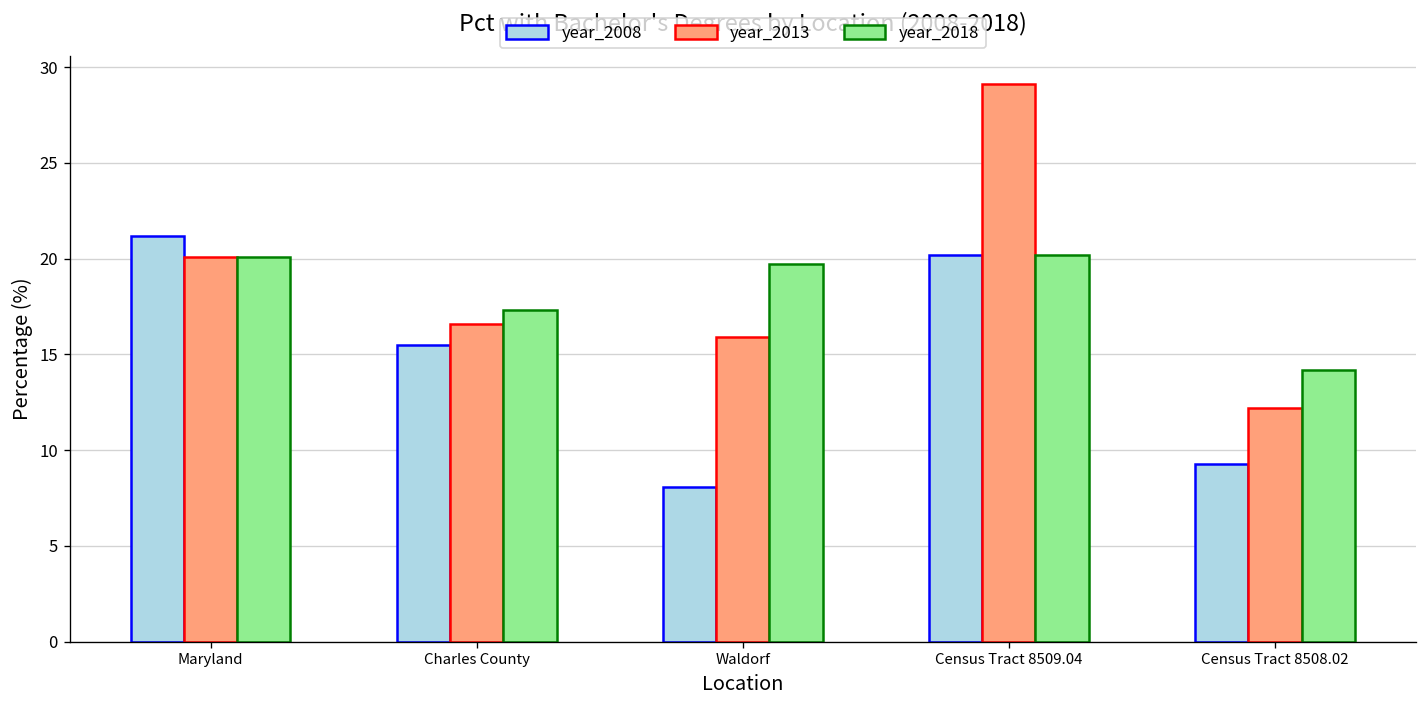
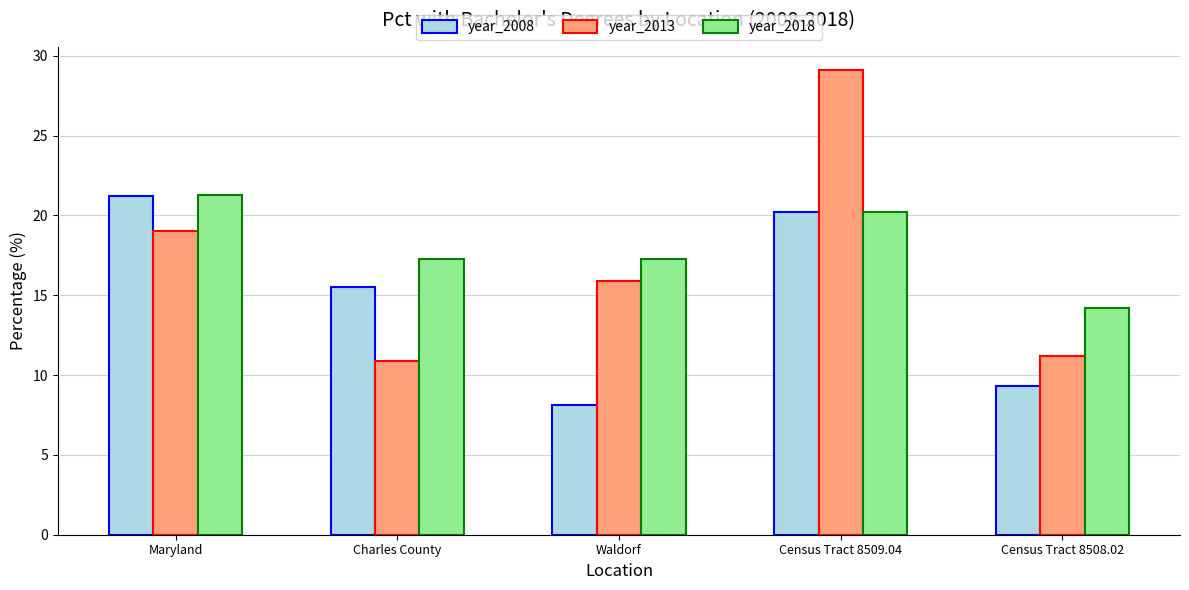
  {
    "year_2008": {
      "Maryland": 21.2,
      "Charles County": 15.5,
      "Waldorf": 8.1,
      "Census Tract 8509.04": 20.2,
      "Census Tract 8508.02": 9.3
    },
    "year_2013": {
-     "Maryland": 20.1,
-     "Charles County": 16.6,
+     "Maryland": 19.0,
+     "Charles County": 10.9,
      "Waldorf": 15.9,
      "Census Tract 8509.04": 29.1,
-     "Census Tract 8508.02": 12.2
+     "Census Tract 8508.02": 11.2
    },
    "year_2018": {
-     "Maryland": 20.1,
+     "Maryland": 21.3,
      "Charles County": 17.3,
-     "Waldorf": 19.7,
+     "Waldorf": 17.3,
      "Census Tract 8509.04": 20.2,
      "Census Tract 8508.02": 14.2
    }
  }
